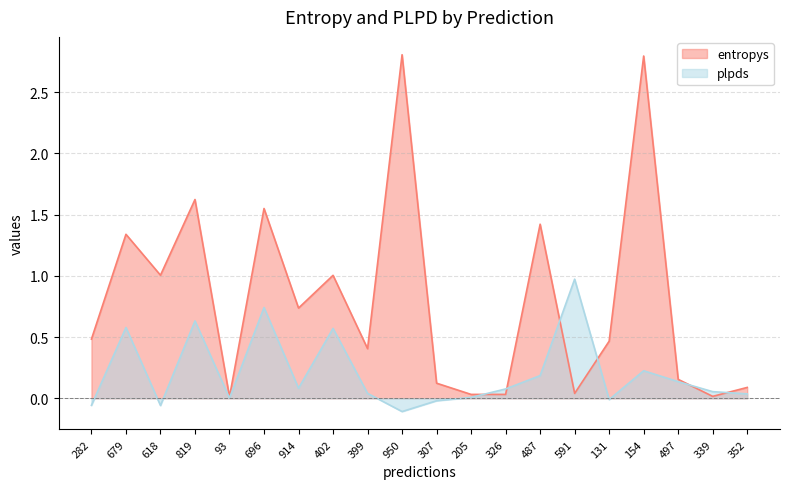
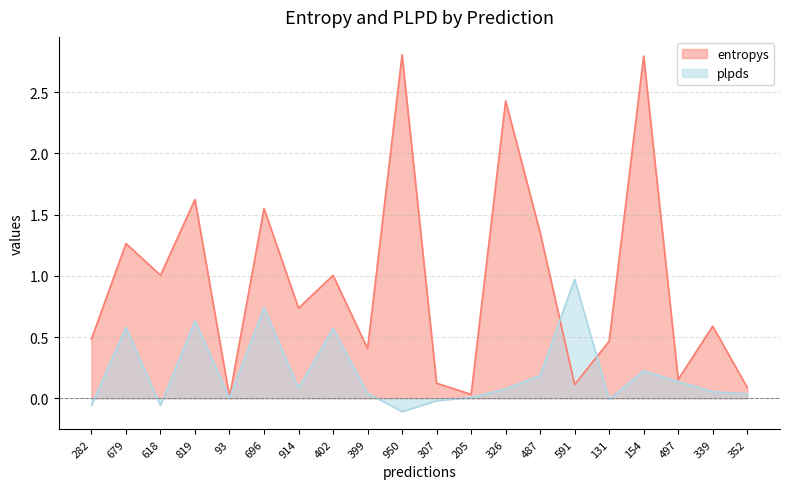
  {
    "entropys": {
      "282": 0.48,
-     "679": 1.34,
+     "679": 1.26,
      "618": 1.01,
      "819": 1.62,
      "696": 1.55,
      "914": 0.74,
      "402": 1.00,
      "399": 0.41,
      "950": 2.81,
      "307": 0.12,
      "205": 0.03,
-     "326": 0.03,
-     "487": 1.42,
-     "591": 0.04,
+     "326": 2.43,
+     "487": 1.35,
+     "591": 0.11,
      "131": 0.47,
      "154": 2.80,
-     "339": 0.02,
+     "339": 0.59,
      "352": 0.09
    }
  }
